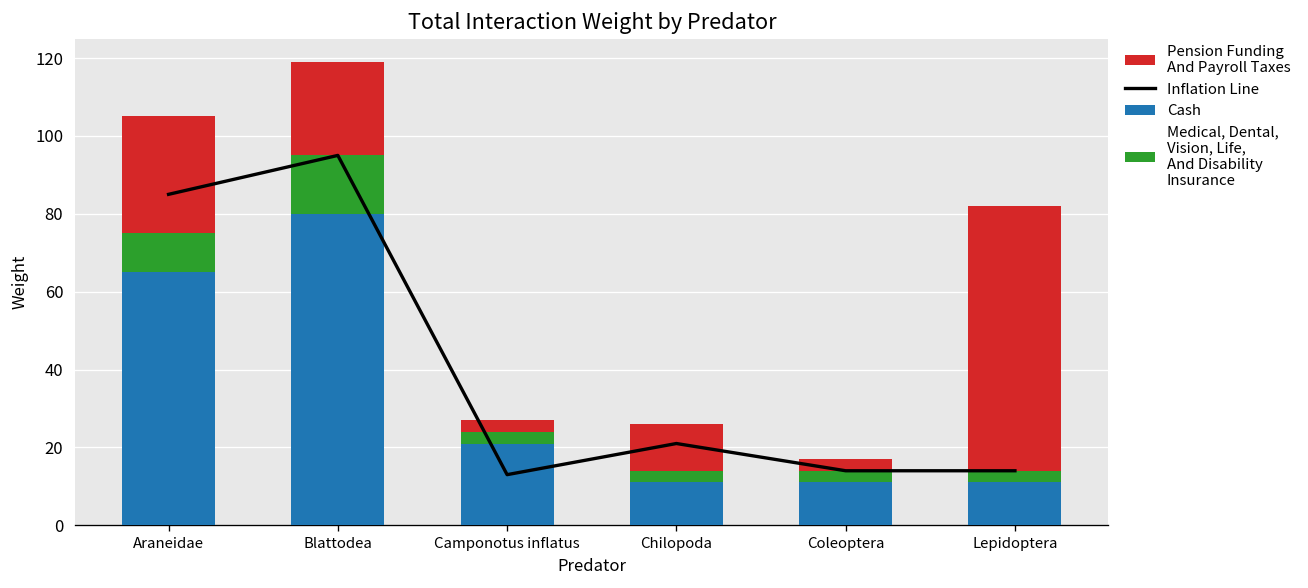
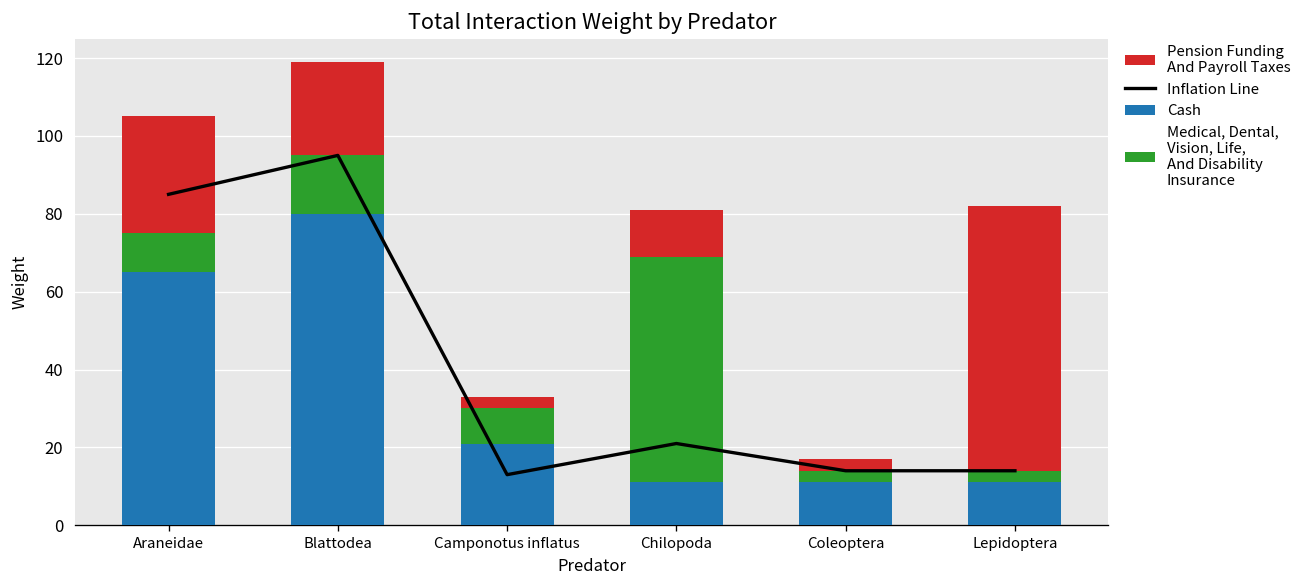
  {
    "Inflation Line": {
      "Araneidae": 85,
      "Blattodea": 95,
      "Camponotus inflatus": 13,
      "Chilopoda": 21,
      "Coleoptera": 14,
      "Lepidoptera": 14
    },
    "Cash": {
      "Araneidae": 65,
      "Blattodea": 80,
      "Camponotus inflatus": 21,
      "Chilopoda": 11,
      "Coleoptera": 11,
      "Lepidoptera": 11
    },
    "Medical, Dental, Vision, Life, And Disability Insurance": {
      "Araneidae": 10,
      "Blattodea": 15,
-     "Camponotus inflatus": 3,
-     "Chilopoda": 3,
+     "Camponotus inflatus": 9,
+     "Chilopoda": 58,
      "Coleoptera": 3,
      "Lepidoptera": 3
    },
    "Pension Funding And Payroll Taxes": {
      "Araneidae": 30,
      "Blattodea": 24,
      "Camponotus inflatus": 3,
      "Chilopoda": 12,
      "Coleoptera": 3,
      "Lepidoptera": 68
    }
  }
